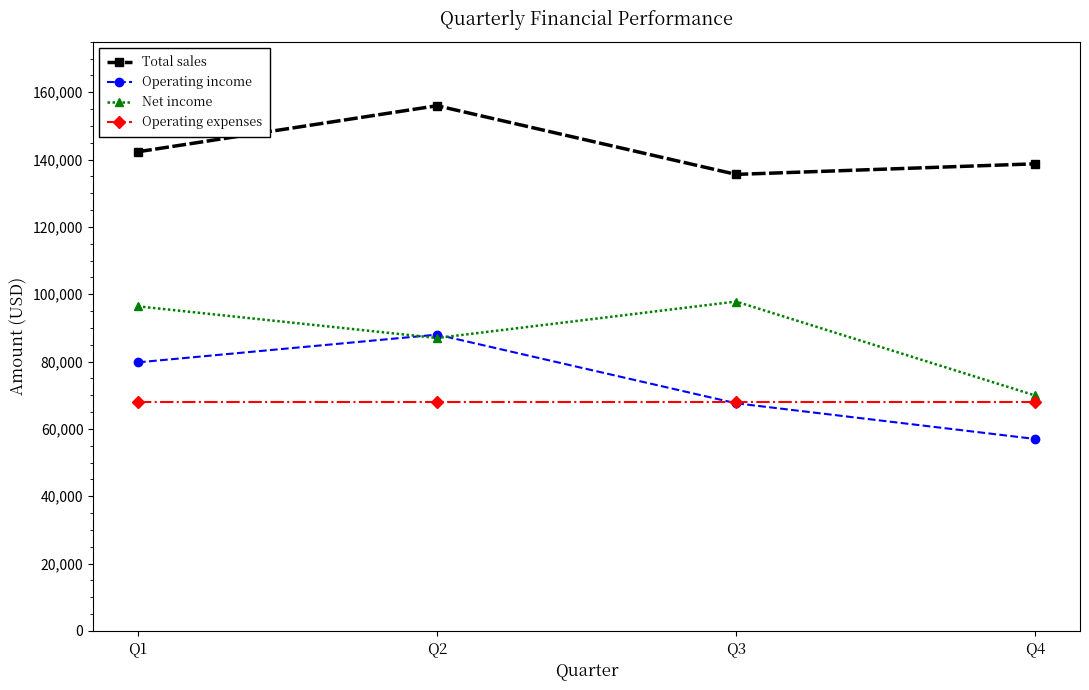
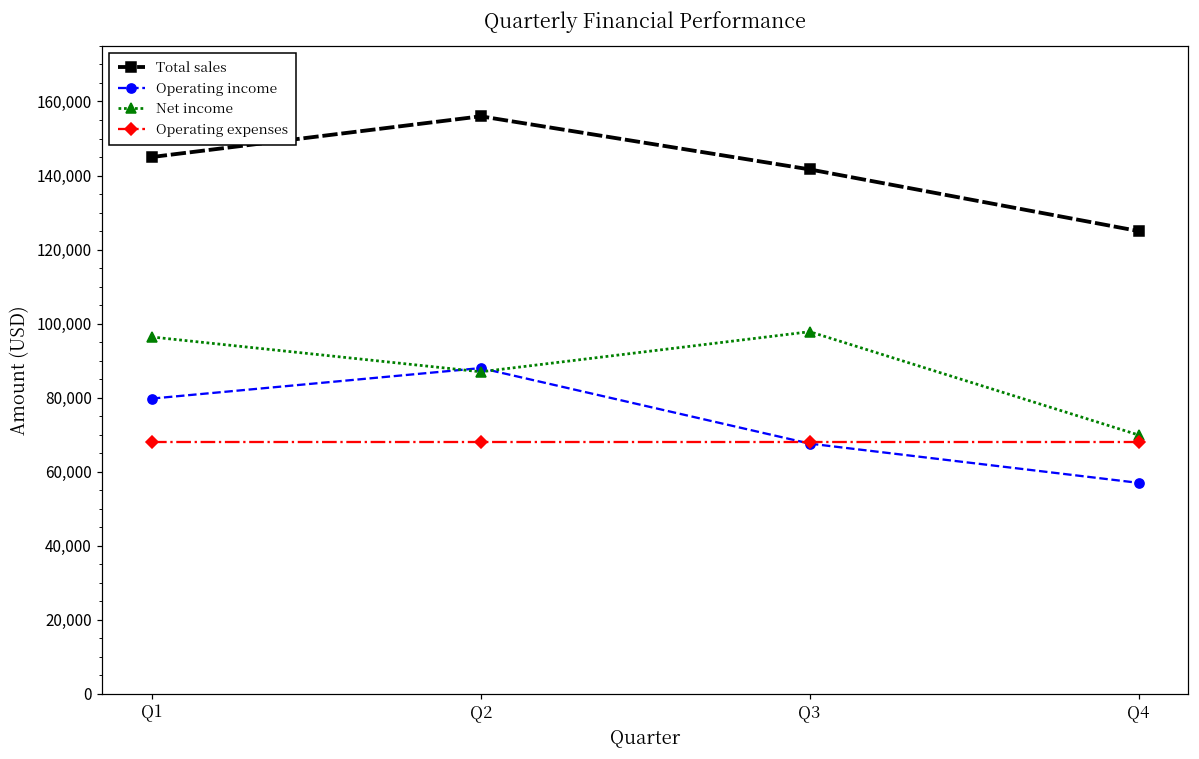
  {
    "Total sales": {
-     "Q1": "142,000",
+     "Q1": "145,000",
      "Q2": "156,000",
-     "Q3": "136,000",
-     "Q4": "139,000"
+     "Q3": "142,000",
+     "Q4": "125,000"
    },
    "Operating income": {
      "Q1": "80,000",
      "Q2": "88,000",
      "Q4": "57,000"
    },
    "Net income": {
      "Q1": "96,000",
      "Q2": "87,000",
      "Q3": "98,000",
      "Q4": "70,000"
    },
    "Operating expenses": {
      "Q1": "68,000",
      "Q2": "68,000",
      "Q4": "68,000"
    }
  }
